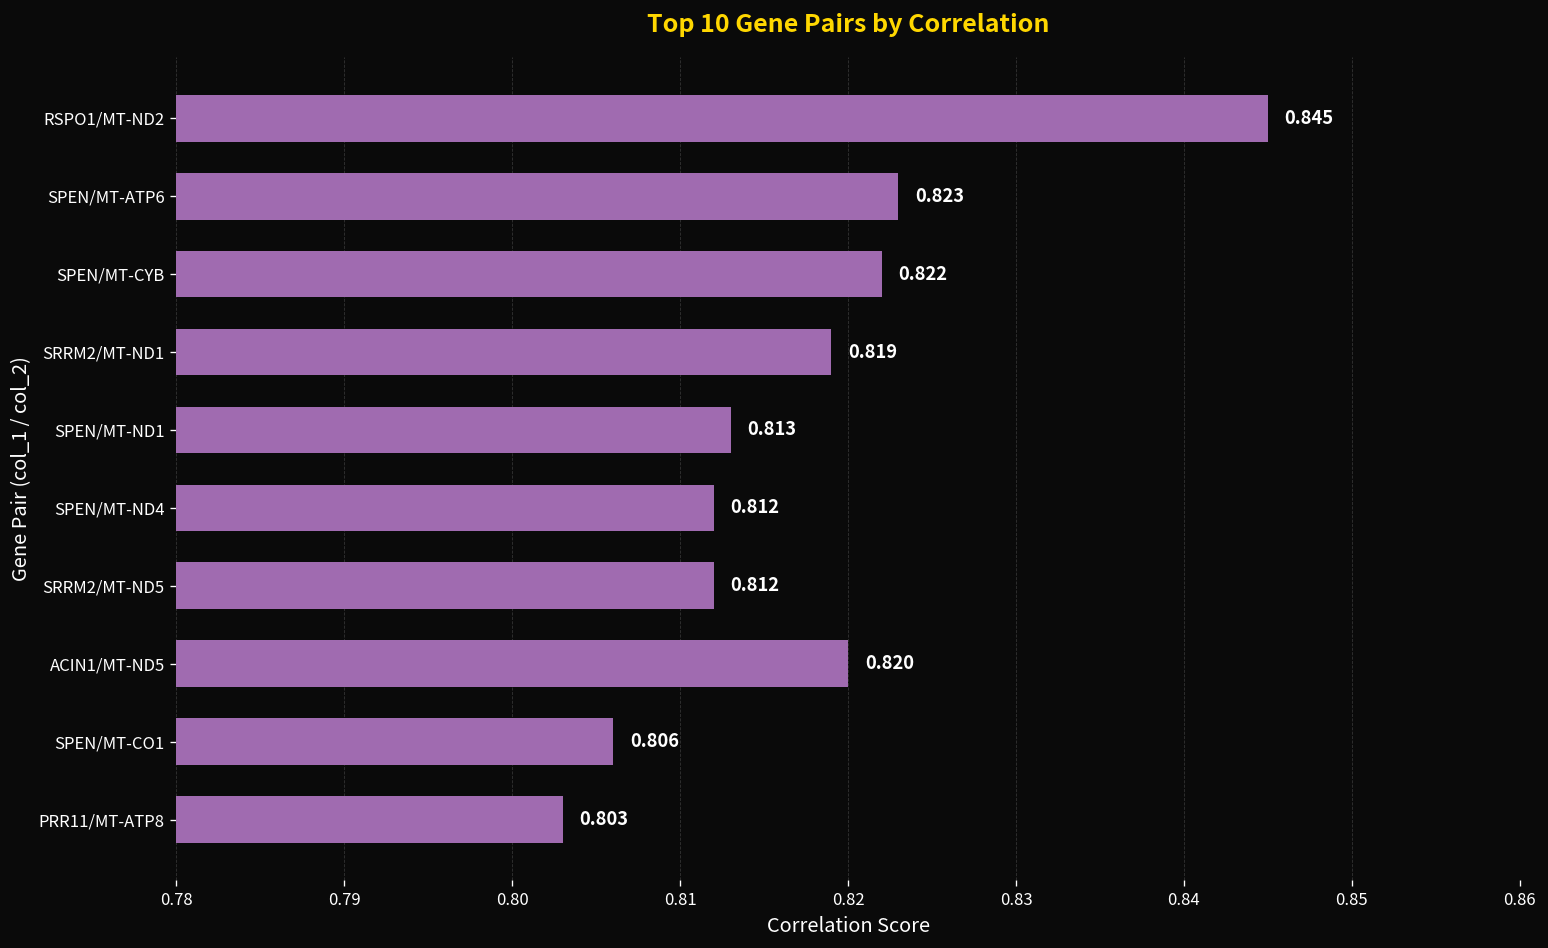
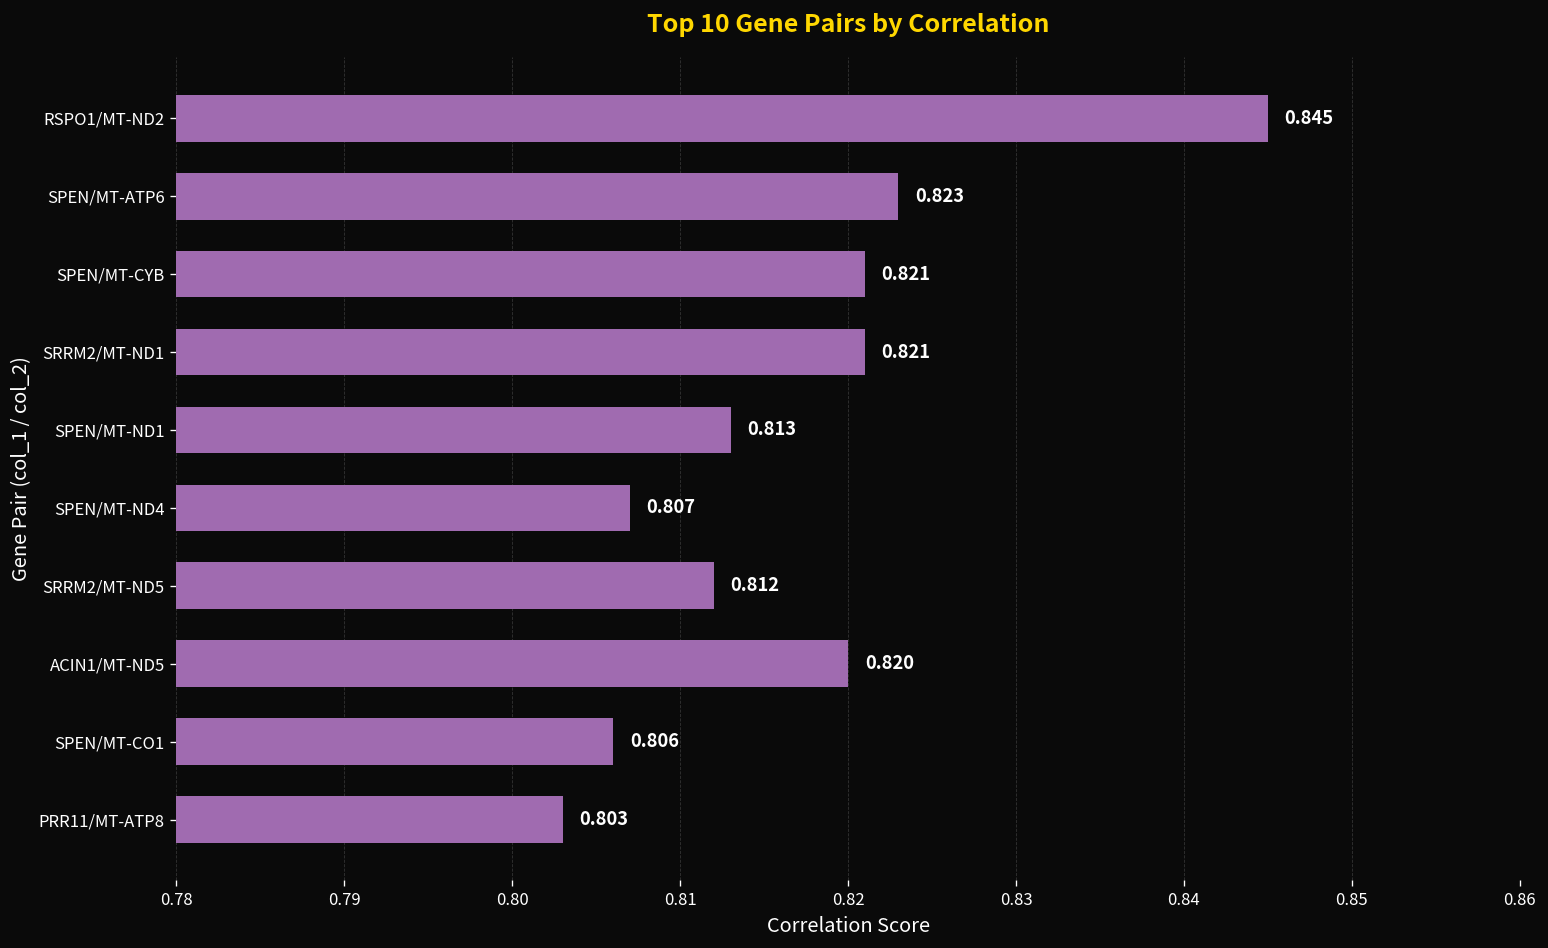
  {
    "RSPO1/MT-ND2": 0.845,
    "SPEN/MT-ATP6": 0.823,
-   "SPEN/MT-CYB": 0.822,
-   "SRRM2/MT-ND1": 0.819,
+   "SPEN/MT-CYB": 0.821,
+   "SRRM2/MT-ND1": 0.821,
    "SPEN/MT-ND1": 0.813,
-   "SPEN/MT-ND4": 0.812,
+   "SPEN/MT-ND4": 0.807,
    "SRRM2/MT-ND5": 0.812,
    "ACIN1/MT-ND5": 0.820,
    "SPEN/MT-CO1": 0.806,
    "PRR11/MT-ATP8": 0.803
  }
